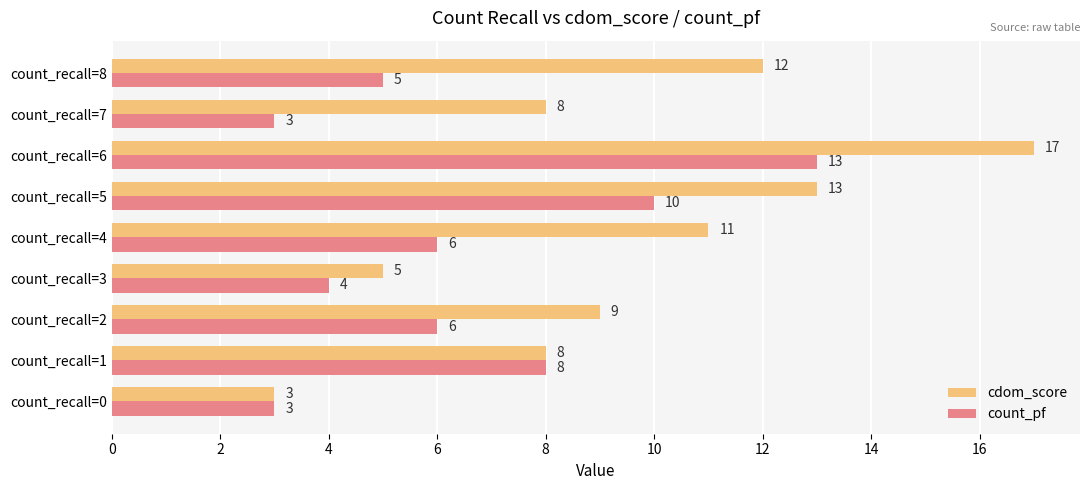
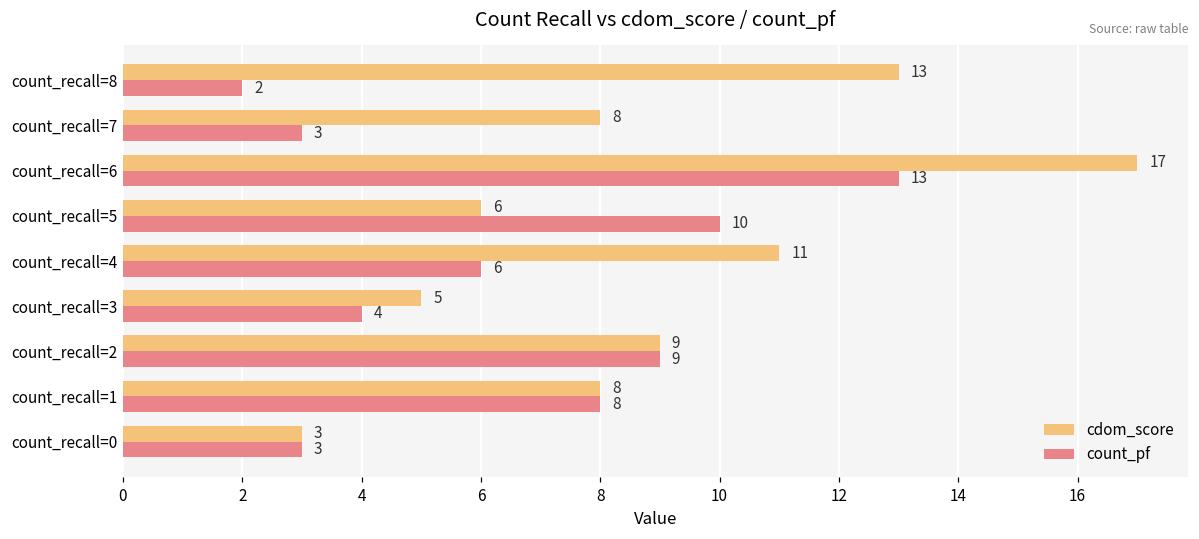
  {
    "cdom_score": {
-     "count_recall=8": 12,
+     "count_recall=8": 13,
      "count_recall=7": 8,
      "count_recall=6": 17,
-     "count_recall=5": 13,
+     "count_recall=5": 6,
      "count_recall=4": 11,
      "count_recall=3": 5,
      "count_recall=2": 9,
      "count_recall=1": 8,
      "count_recall=0": 3
    },
    "count_pf": {
-     "count_recall=8": 5,
+     "count_recall=8": 2,
      "count_recall=7": 3,
      "count_recall=6": 13,
      "count_recall=5": 10,
      "count_recall=4": 6,
      "count_recall=3": 4,
-     "count_recall=2": 6,
+     "count_recall=2": 9,
      "count_recall=1": 8,
      "count_recall=0": 3
    }
  }
